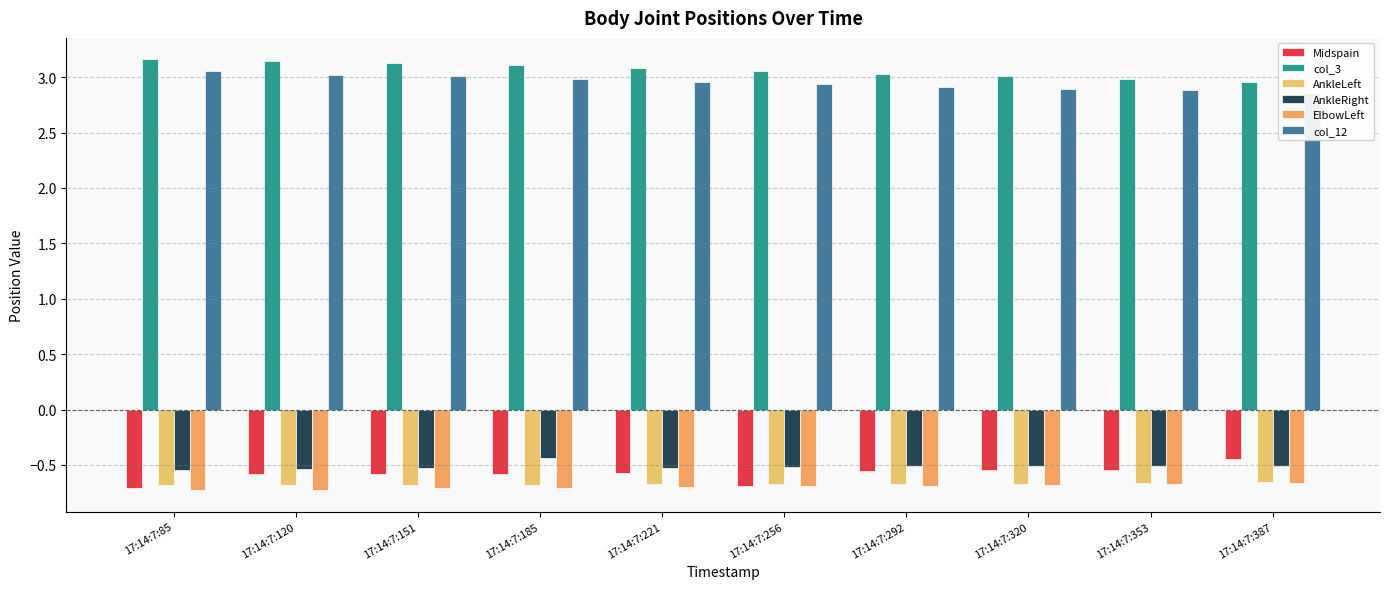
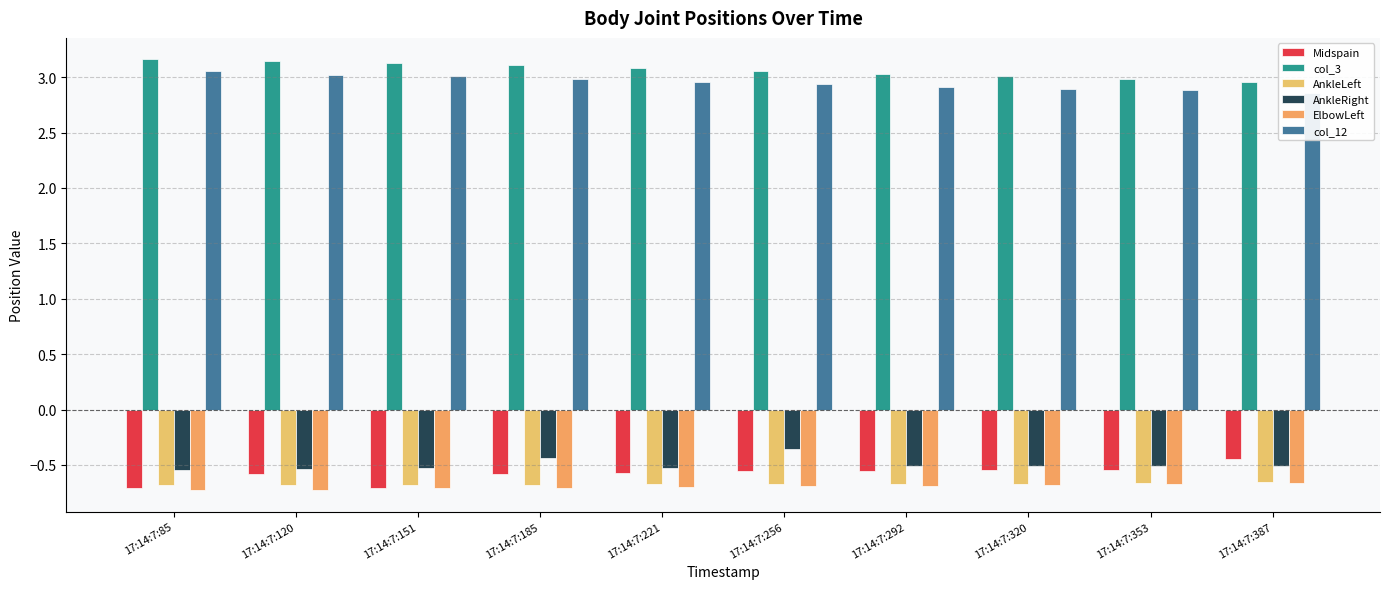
  {
    "Midspain": {
      "17:14:7:85": -0.71,
      "17:14:7:120": -0.58,
-     "17:14:7:151": -0.58,
+     "17:14:7:151": -0.71,
      "17:14:7:185": -0.58,
      "17:14:7:221": -0.57,
-     "17:14:7:256": -0.69,
+     "17:14:7:256": -0.56,
      "17:14:7:292": -0.55,
      "17:14:7:320": -0.55,
      "17:14:7:353": -0.54,
      "17:14:7:387": -0.44
    },
    "AnkleRight": {
      "17:14:7:85": -0.54,
      "17:14:7:120": -0.54,
      "17:14:7:151": -0.53,
      "17:14:7:185": -0.44,
      "17:14:7:221": -0.52,
-     "17:14:7:256": -0.52,
+     "17:14:7:256": -0.36,
      "17:14:7:292": -0.51,
      "17:14:7:320": -0.51,
      "17:14:7:353": -0.51,
      "17:14:7:387": -0.51
    }
  }
